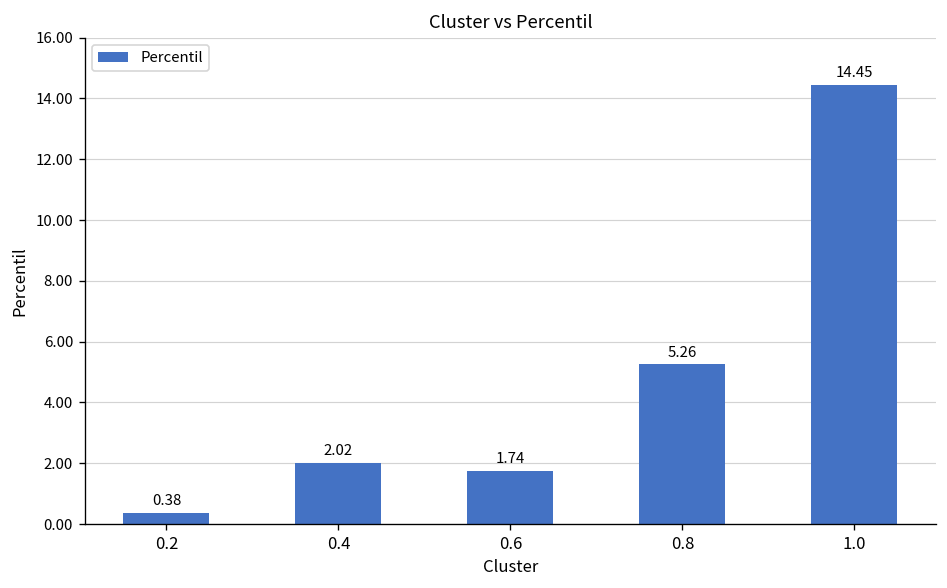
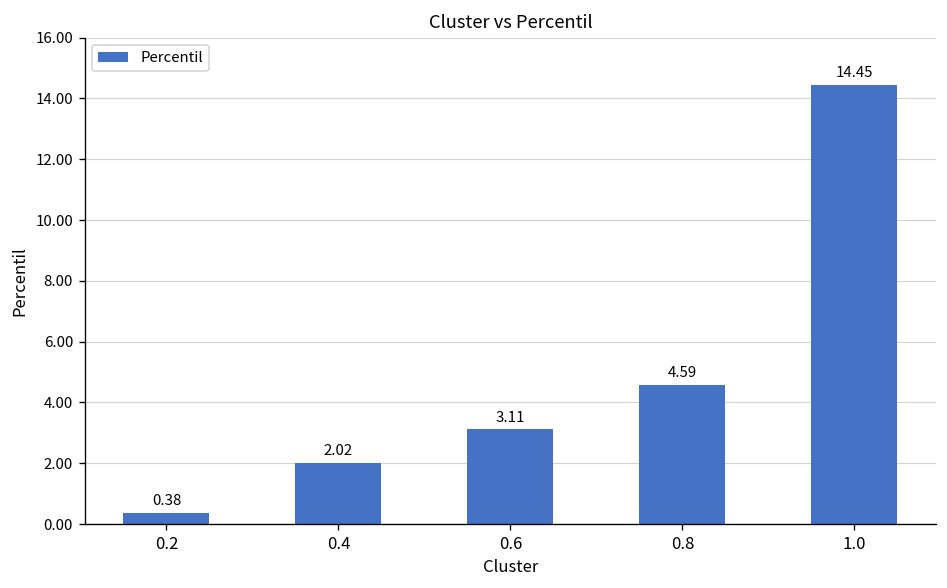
  {
    "0.2": 0.38,
    "0.4": 2.02,
-   "0.6": 1.74,
-   "0.8": 5.26,
+   "0.6": 3.11,
+   "0.8": 4.59,
    "1.0": 14.45
  }
